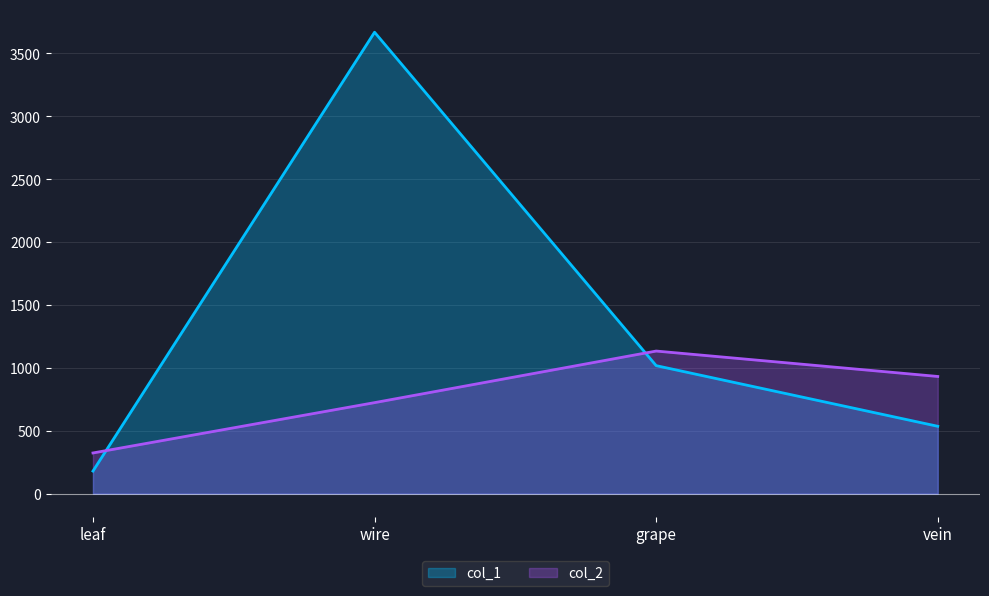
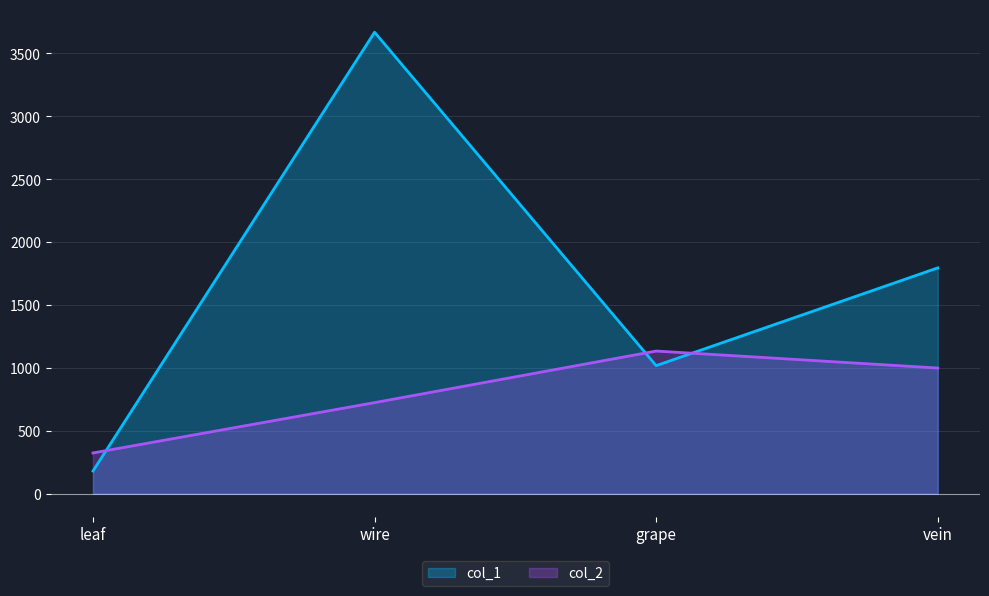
  {
    "col_1": {
      "leaf": 180,
      "wire": 3670,
      "grape": 1020,
-     "vein": 540
+     "vein": 1800
    },
    "col_2": {
      "leaf": 320,
      "wire": 720,
      "grape": 1130,
-     "vein": 930
+     "vein": 1000
    }
  }
